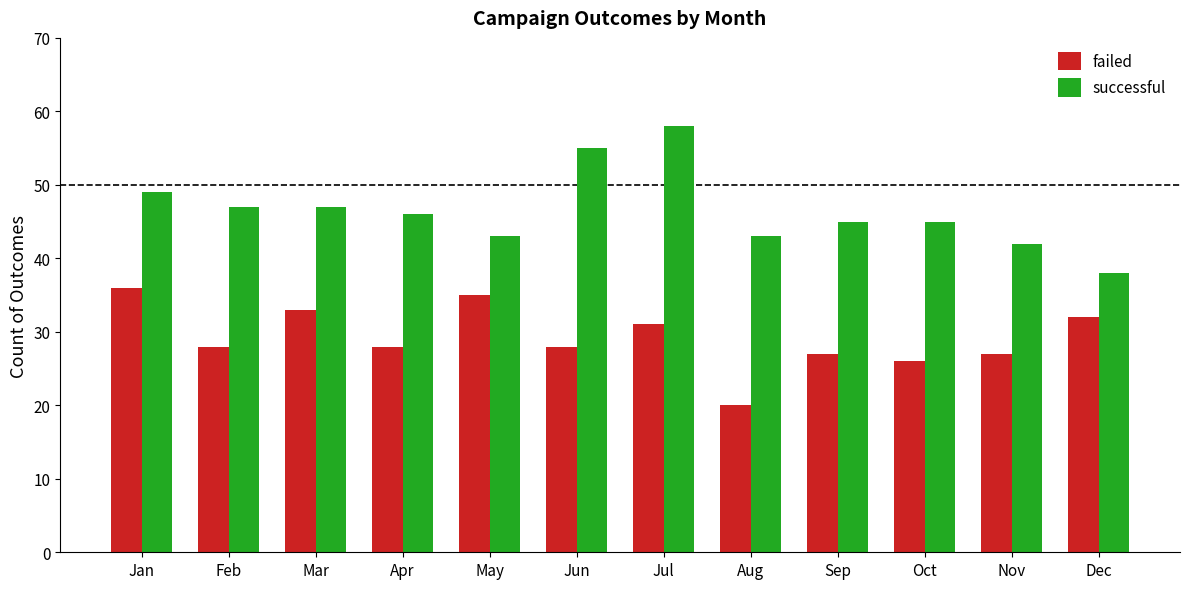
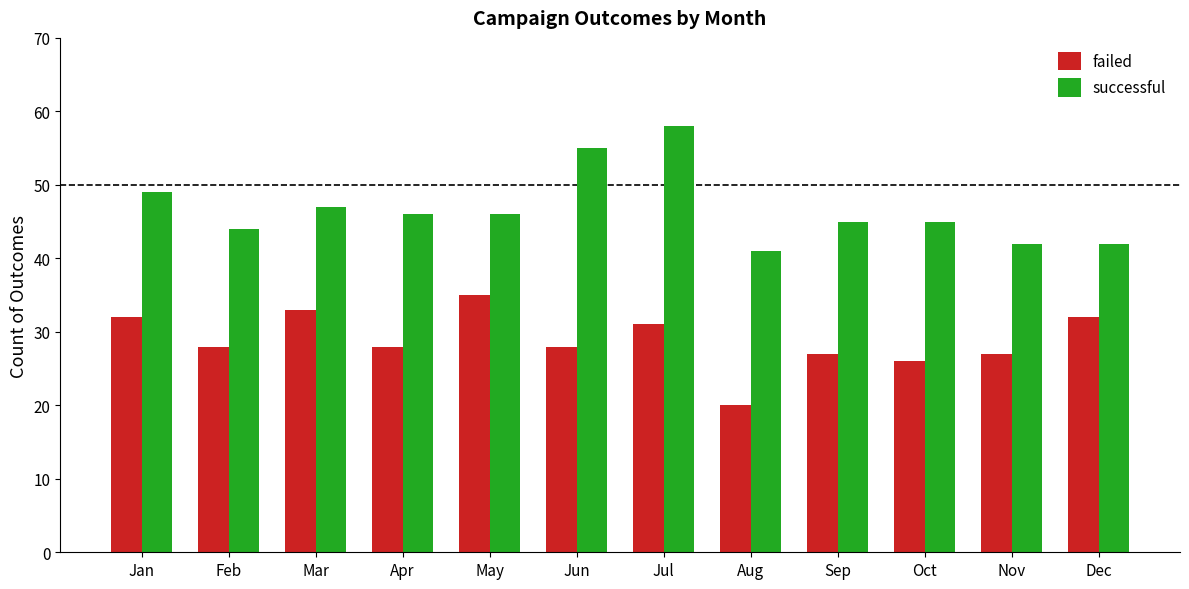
  {
    "failed": {
-     "Jan": 36,
+     "Jan": 32,
      "Feb": 28,
      "Mar": 33,
      "Apr": 28,
      "May": 35,
      "Jun": 28,
      "Jul": 31,
      "Aug": 20,
      "Sep": 27,
      "Oct": 26,
      "Nov": 27,
      "Dec": 32
    },
    "successful": {
      "Jan": 49,
-     "Feb": 47,
+     "Feb": 44,
      "Mar": 47,
      "Apr": 46,
-     "May": 43,
+     "May": 46,
      "Jun": 55,
      "Jul": 58,
-     "Aug": 43,
+     "Aug": 41,
      "Sep": 45,
      "Oct": 45,
      "Nov": 42,
-     "Dec": 38
+     "Dec": 42
    }
  }
